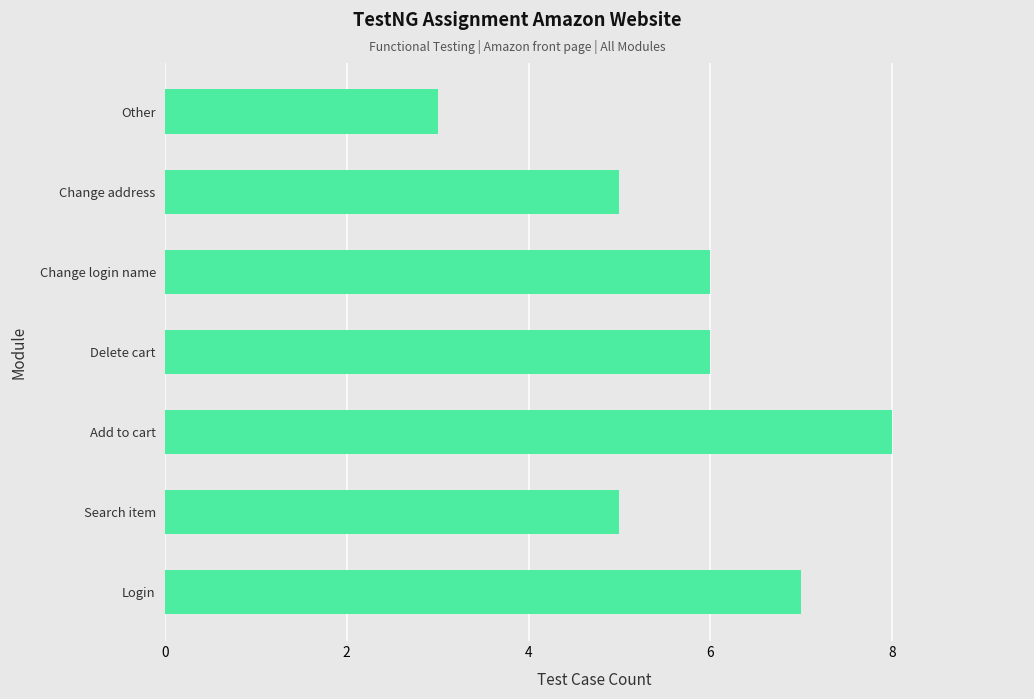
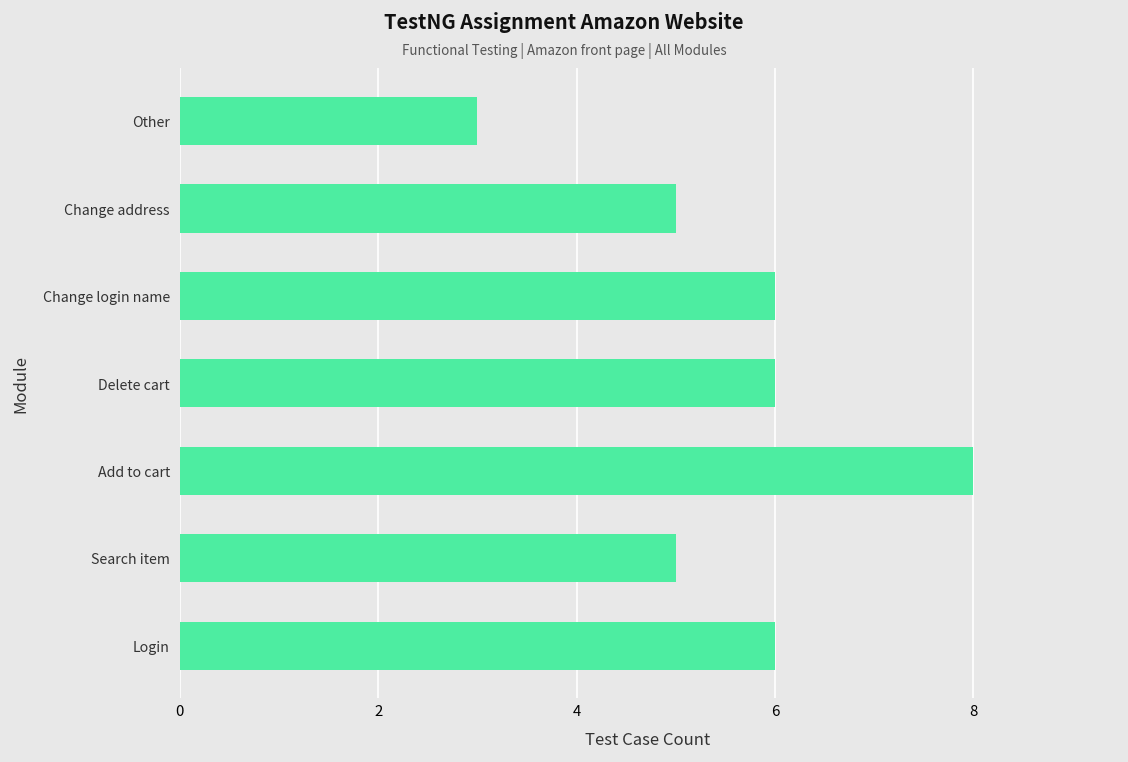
  {
    "Other": 3,
    "Change address": 5,
    "Change login name": 6,
    "Delete cart": 6,
    "Add to cart": 8,
    "Search item": 5,
-   "Login": 7
+   "Login": 6
  }
